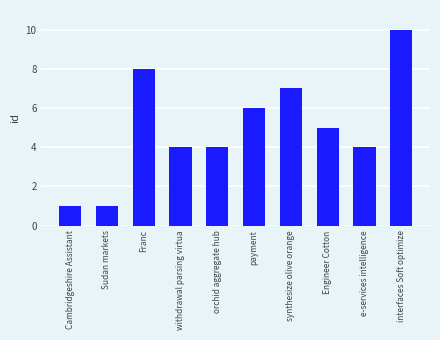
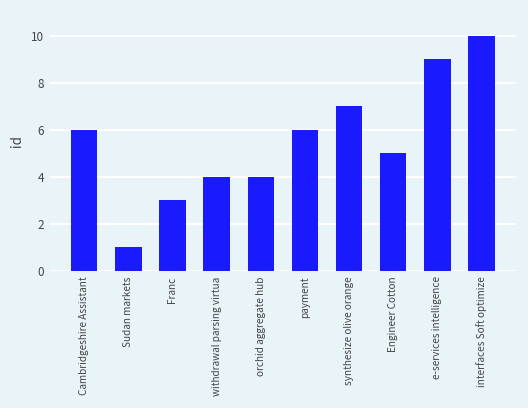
  {
-   "Cambridgeshire Assistant": 1,
+   "Cambridgeshire Assistant": 6,
    "Sudan markets": 1,
-   "Franc": 8,
+   "Franc": 3,
    "withdrawal parsing virtua": 4,
    "orchid aggregate hub": 4,
    "payment": 6,
    "synthesize olive orange": 7,
    "Engineer Cotton": 5,
-   "e-services intelligence": 4,
+   "e-services intelligence": 9,
    "interfaces Soft optimize": 10
  }
